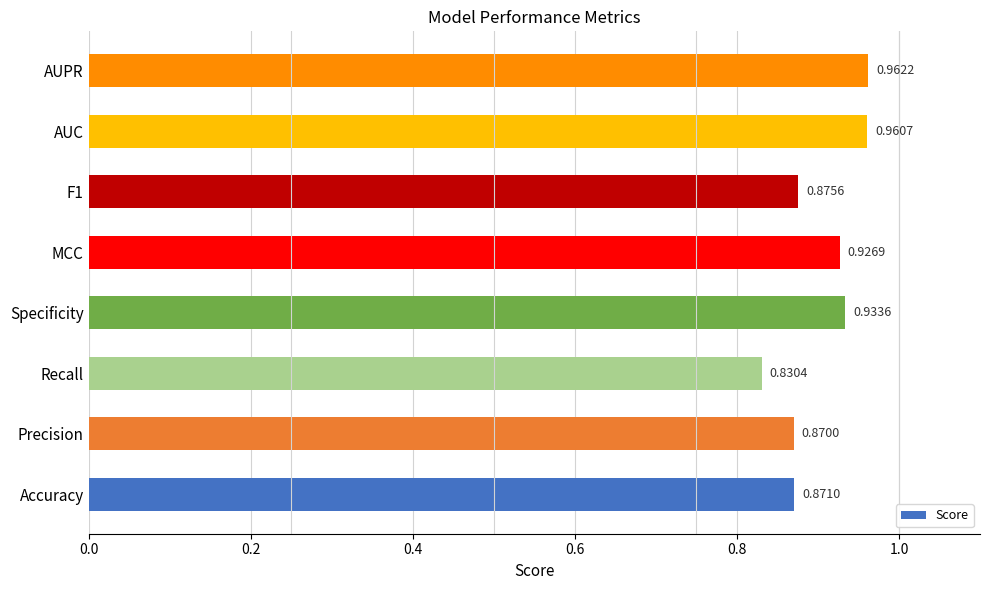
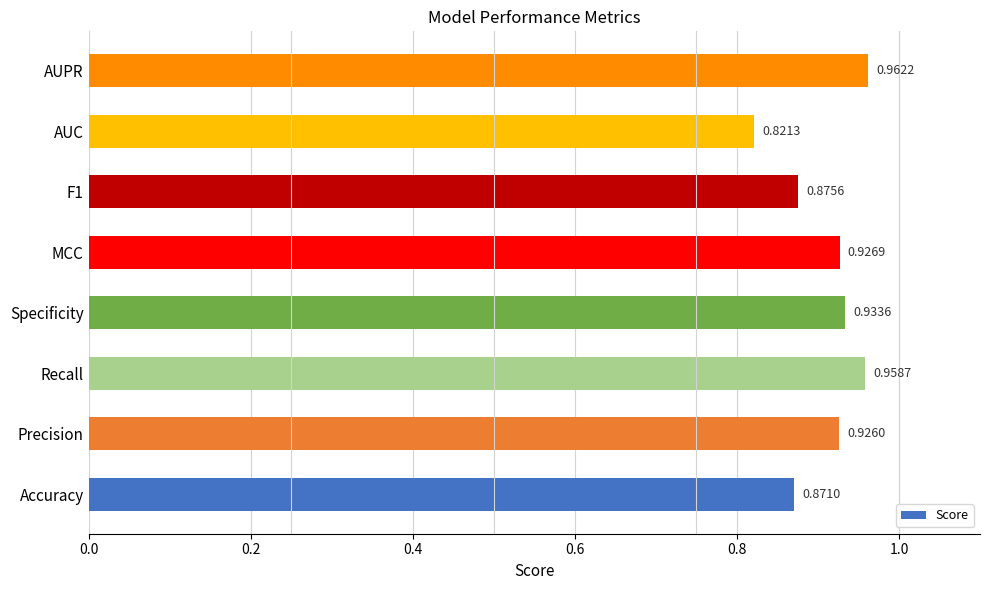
  {
    "AUPR": 0.9622,
-   "AUC": 0.9607,
+   "AUC": 0.8213,
    "F1": 0.8756,
    "MCC": 0.9269,
    "Specificity": 0.9336,
-   "Recall": 0.8304,
-   "Precision": 0.8700,
+   "Recall": 0.9587,
+   "Precision": 0.9260,
    "Accuracy": 0.8710
  }
